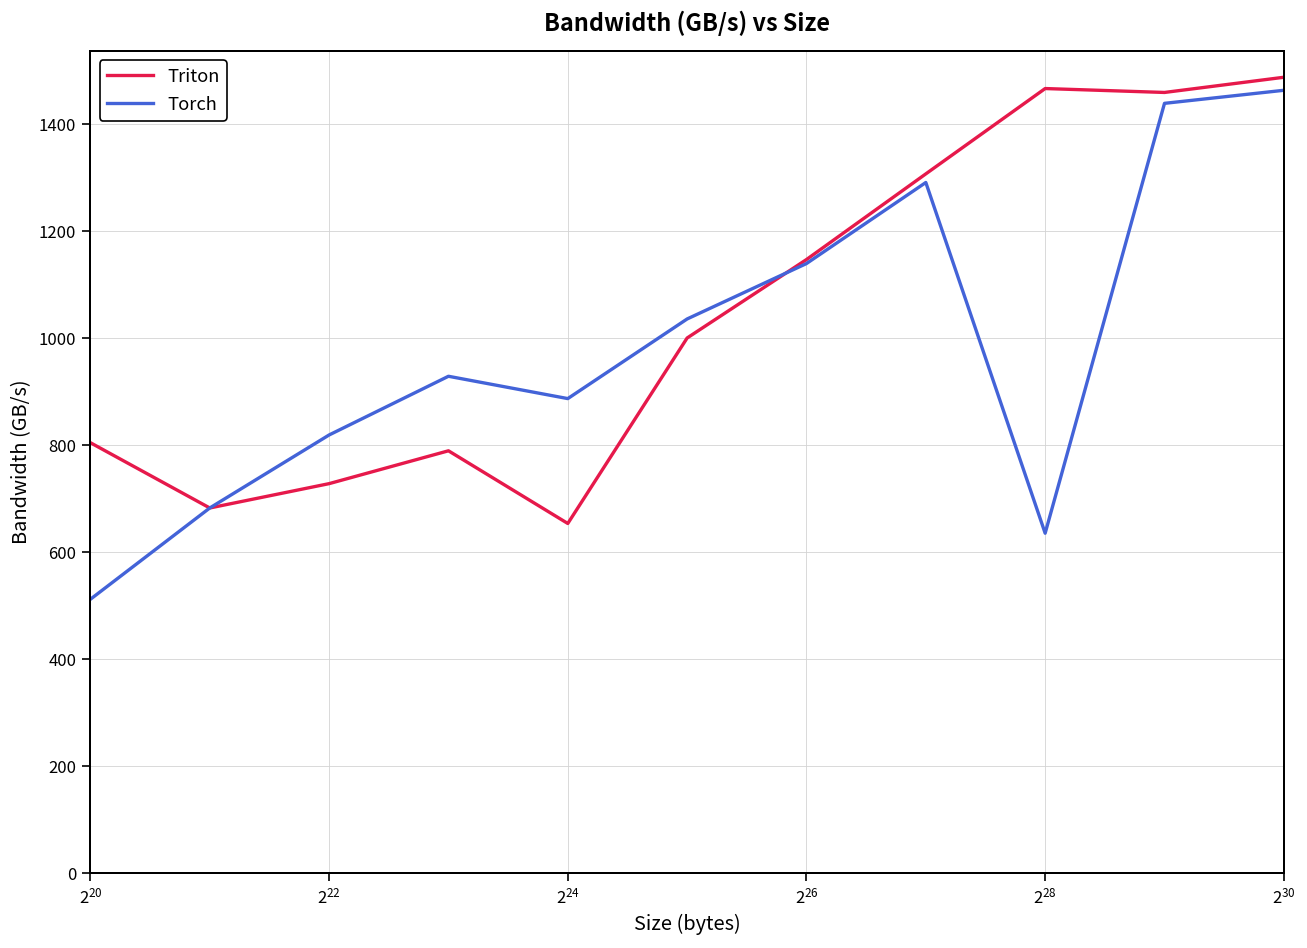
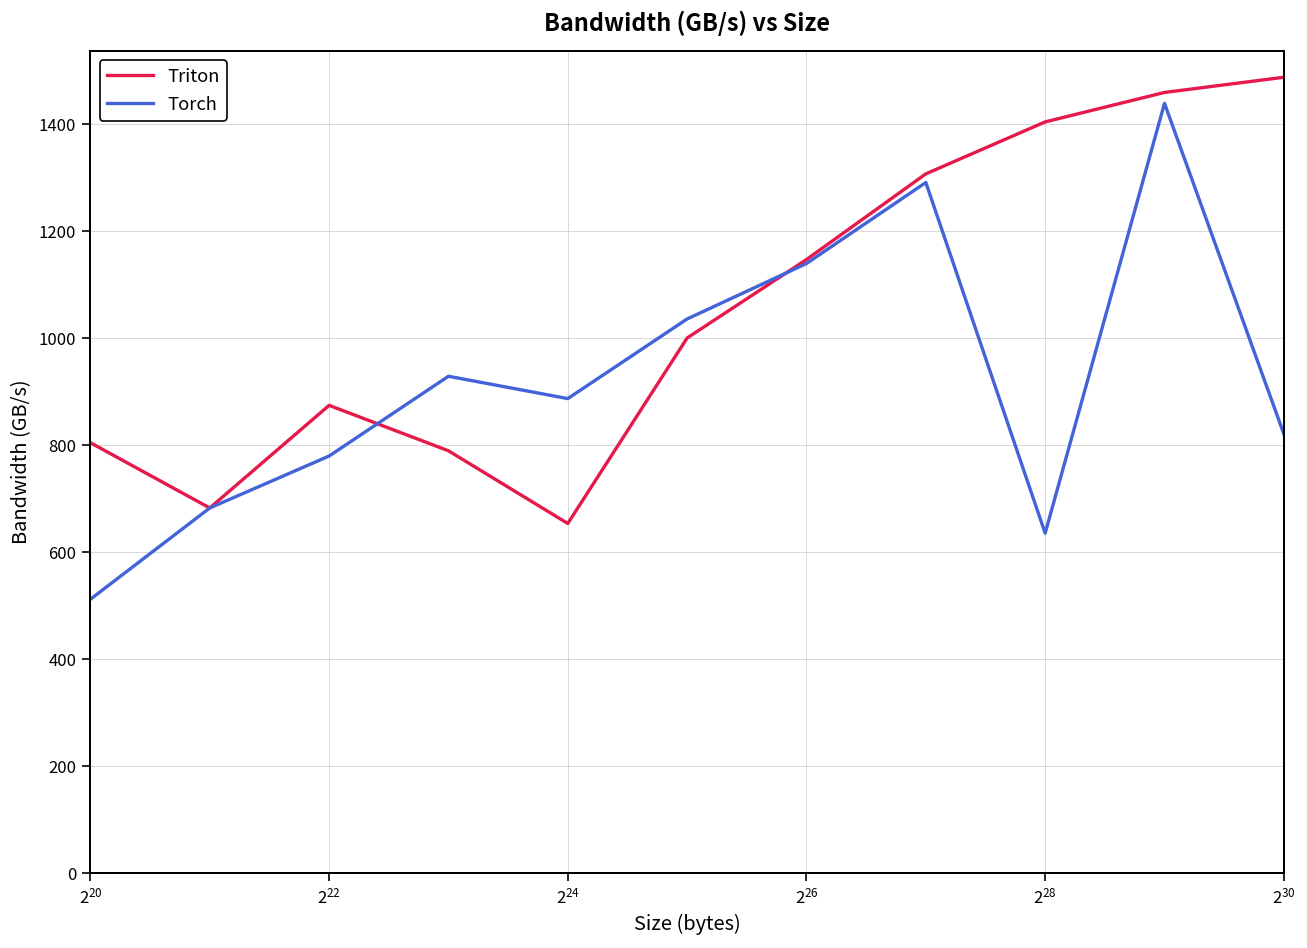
  {
    "Triton": {
      "2^20": 800,
-     "2^22": 730,
+     "2^22": 870,
      "2^24": 650,
      "2^26": 1150,
-     "2^28": 1470,
+     "2^28": 1400,
      "2^30": 1490
    },
    "Torch": {
      "2^20": 510,
-     "2^22": 820,
+     "2^22": 780,
      "2^24": 890,
      "2^26": 1140,
      "2^28": 640,
-     "2^30": 1460
+     "2^30": 820
    }
  }
